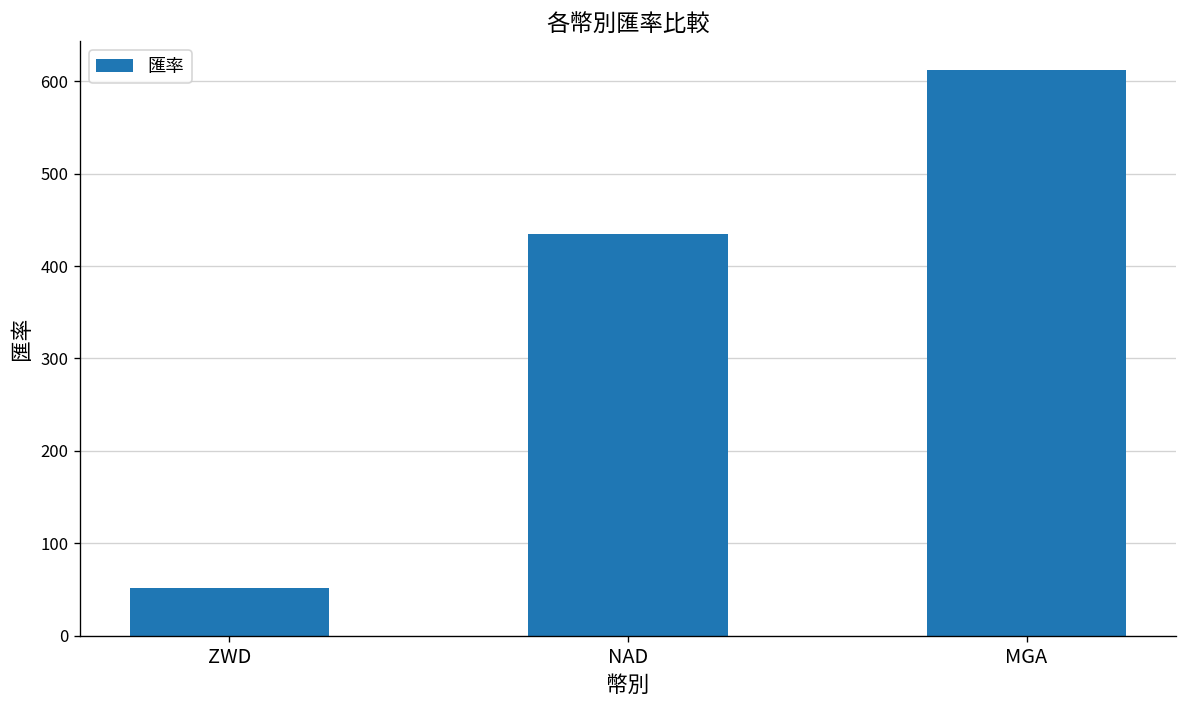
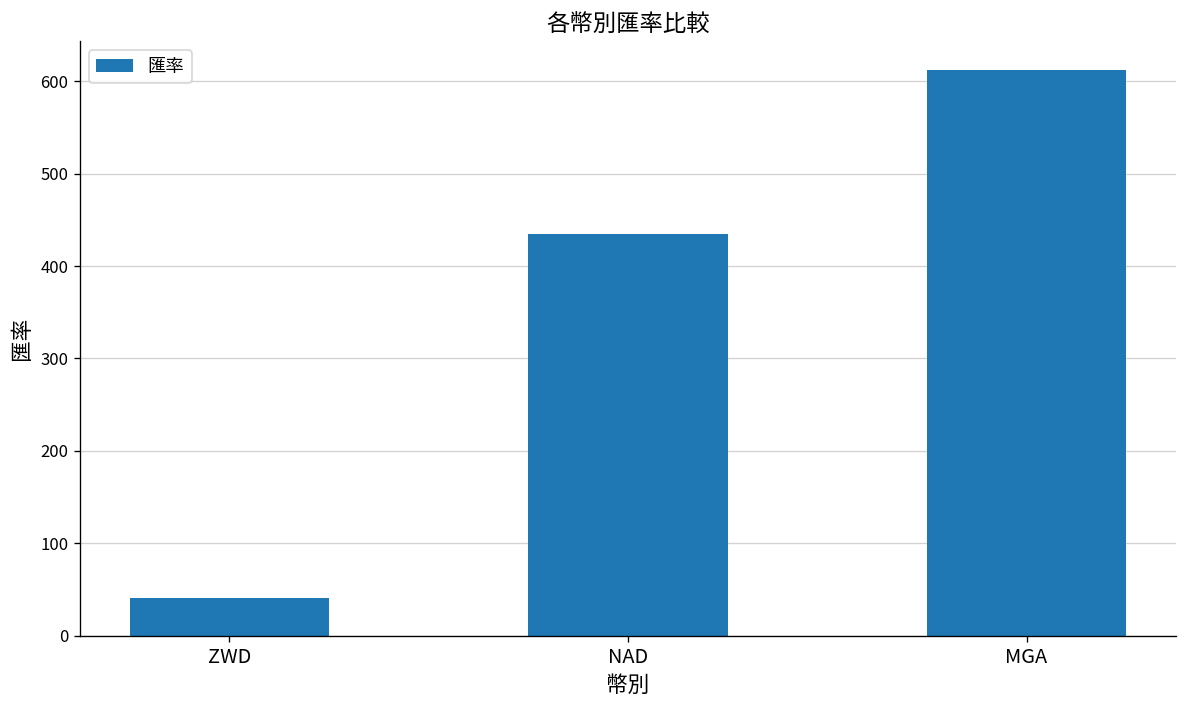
  {
-   "ZWD": 50,
+   "ZWD": 40,
    "NAD": 440,
    "MGA": 610
  }
